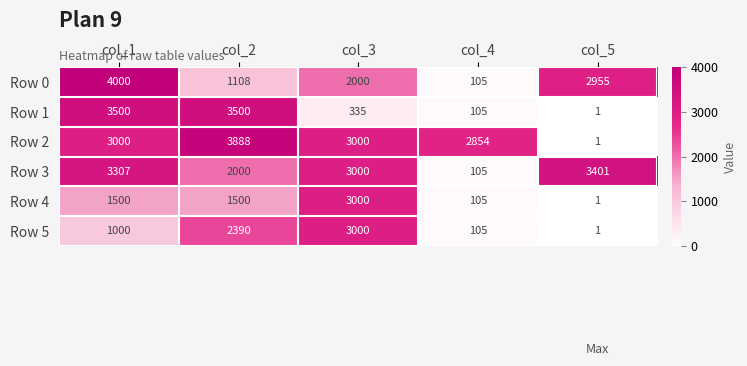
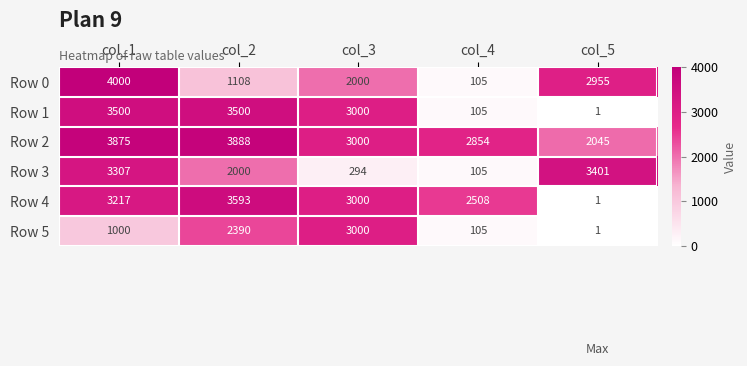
  {
    "Row 0": {
      "col_1": 4000,
      "col_2": 1108,
      "col_3": 2000,
      "col_4": 105,
      "col_5": 2955
    },
    "Row 1": {
      "col_1": 3500,
      "col_2": 3500,
-     "col_3": 335,
+     "col_3": 3000,
      "col_4": 105,
      "col_5": 1
    },
    "Row 2": {
-     "col_1": 3000,
+     "col_1": 3875,
      "col_2": 3888,
      "col_3": 3000,
      "col_4": 2854,
-     "col_5": 1
+     "col_5": 2045
    },
    "Row 3": {
      "col_1": 3307,
      "col_2": 2000,
-     "col_3": 3000,
+     "col_3": 294,
      "col_4": 105,
      "col_5": 3401
    },
    "Row 4": {
-     "col_1": 1500,
-     "col_2": 1500,
+     "col_1": 3217,
+     "col_2": 3593,
      "col_3": 3000,
-     "col_4": 105,
+     "col_4": 2508,
      "col_5": 1
    },
    "Row 5": {
      "col_1": 1000,
      "col_2": 2390,
      "col_3": 3000,
      "col_4": 105,
      "col_5": 1
    }
  }
